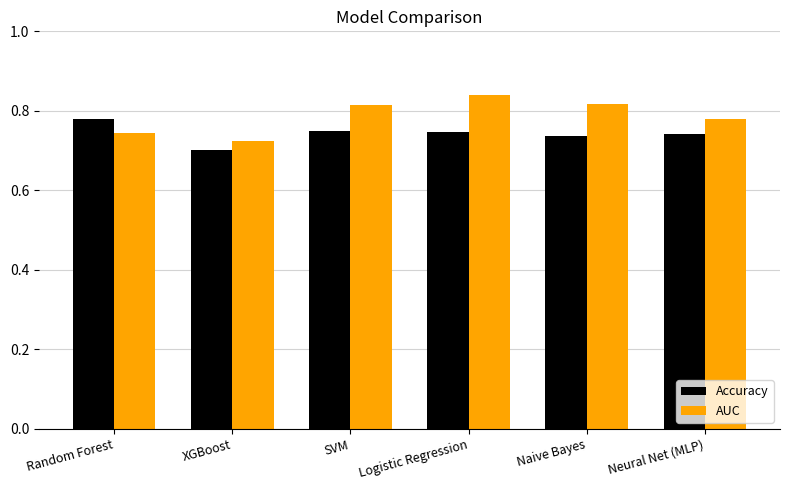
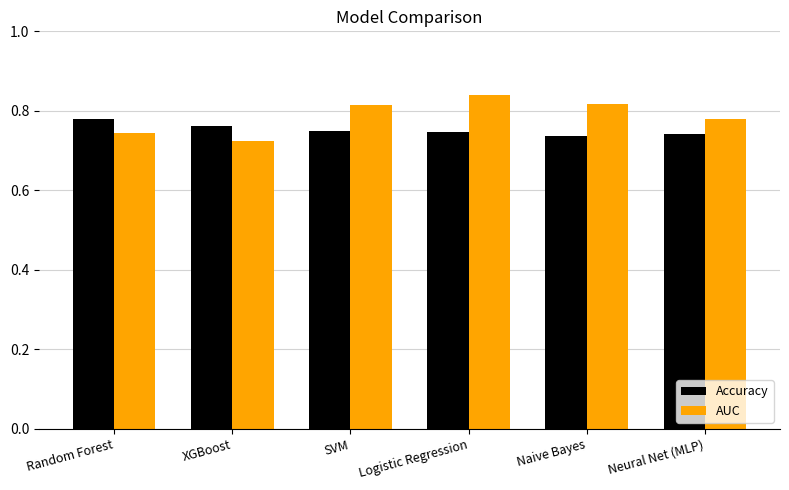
  {
    "Accuracy": {
      "Random Forest": 0.78,
-     "XGBoost": 0.70,
+     "XGBoost": 0.76,
      "SVM": 0.75,
      "Logistic Regression": 0.75,
      "Naive Bayes": 0.74,
      "Neural Net (MLP)": 0.74
    },
    "AUC": {
      "Random Forest": 0.74,
      "XGBoost": 0.72,
      "SVM": 0.81,
      "Logistic Regression": 0.84,
      "Naive Bayes": 0.82,
      "Neural Net (MLP)": 0.78
    }
  }
